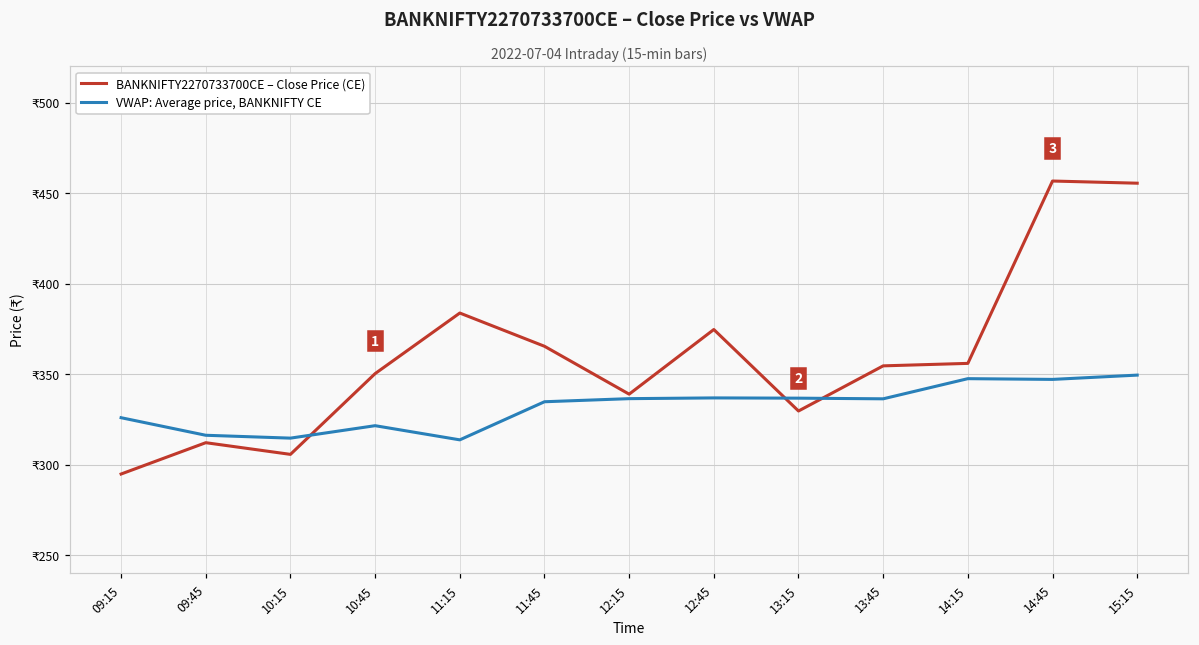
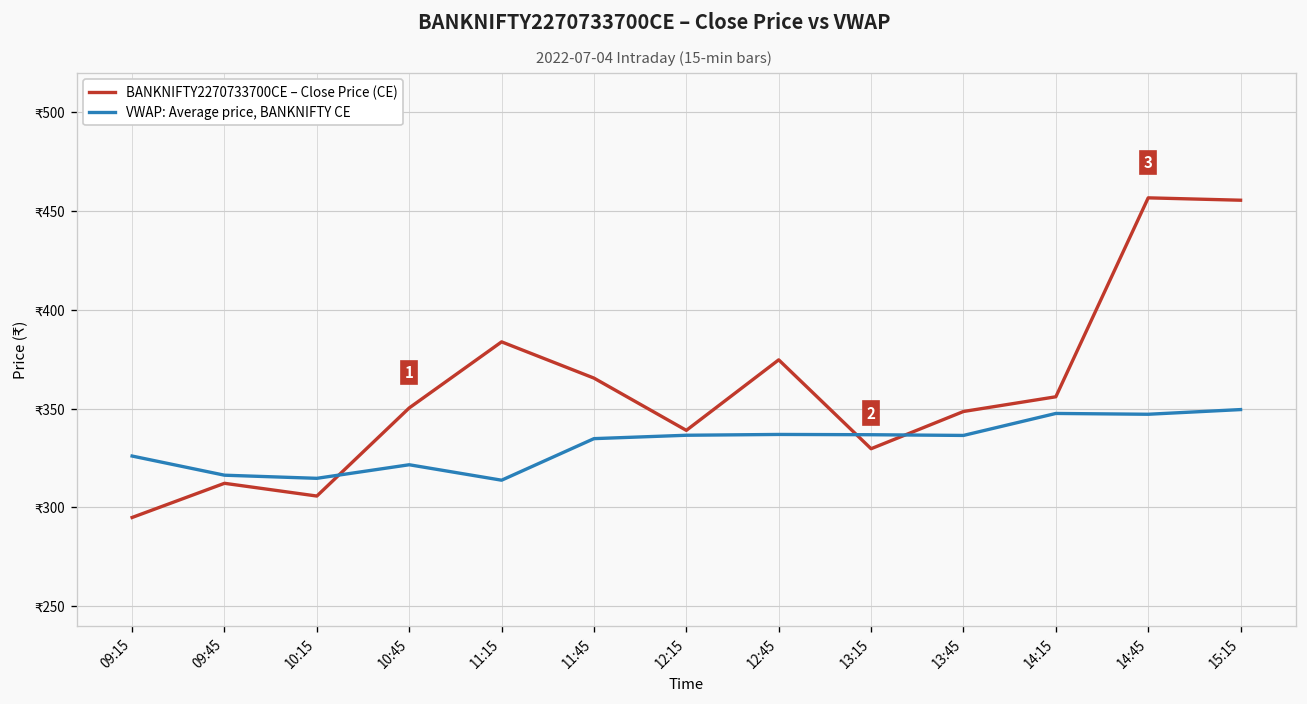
  {
    "BANKNIFTY2270733700CE – Close Price (CE)": {
      "09:15": "₹295",
      "09:45": "₹312",
      "10:15": "₹306",
      "11:15": "₹384",
      "11:45": "₹365",
      "12:15": "₹339",
      "12:45": "₹375",
      "13:15": "₹330",
-     "13:45": "₹355",
+     "13:45": "₹349",
      "14:15": "₹356",
      "15:15": "₹456"
    },
    "VWAP: Average price, BANKNIFTY CE": {
      "09:15": "₹326",
      "09:45": "₹316",
      "10:15": "₹315",
      "10:45": "₹322",
      "11:15": "₹314",
      "11:45": "₹335",
      "12:15": "₹337",
      "12:45": "₹337",
      "13:45": "₹336",
      "14:15": "₹348",
      "14:45": "₹347",
      "15:15": "₹350"
    }
  }
